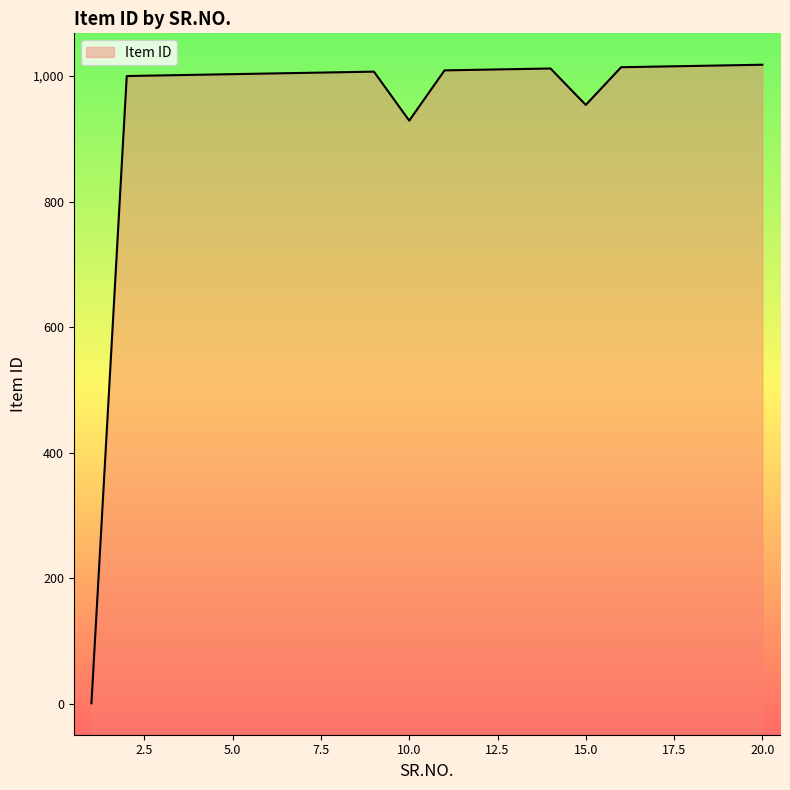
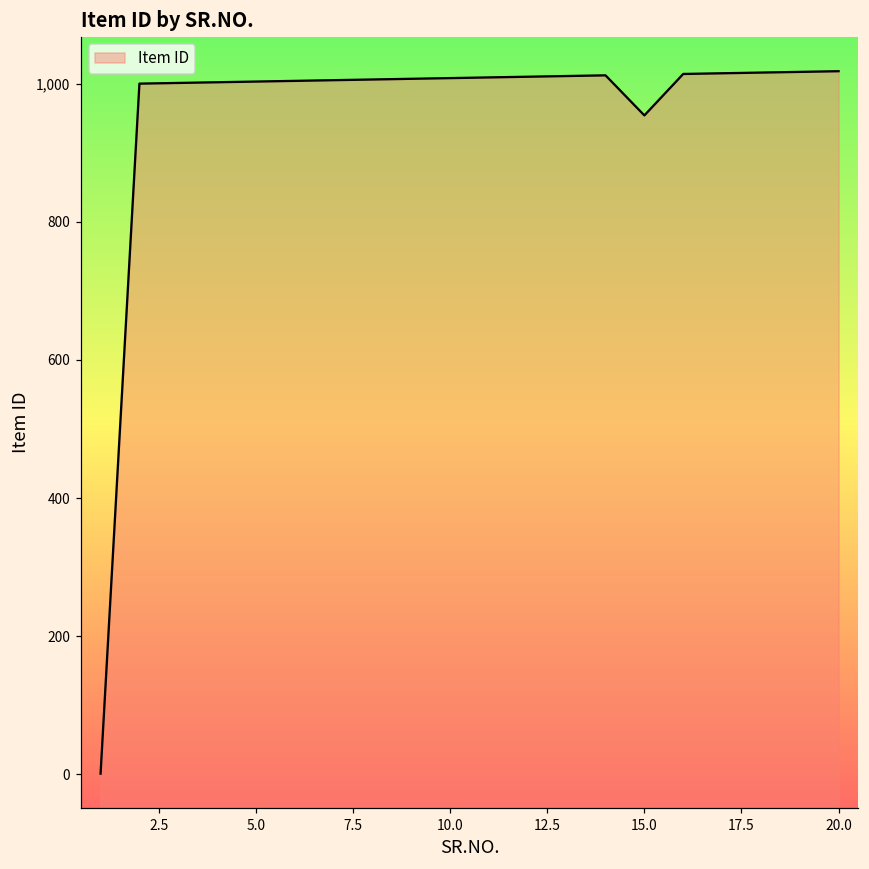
  {
    "5.0": "1,000",
-   "10.0": "930",
+   "10.0": "1,010",
    "15.0": "950",
    "20.0": "1,020"
  }
